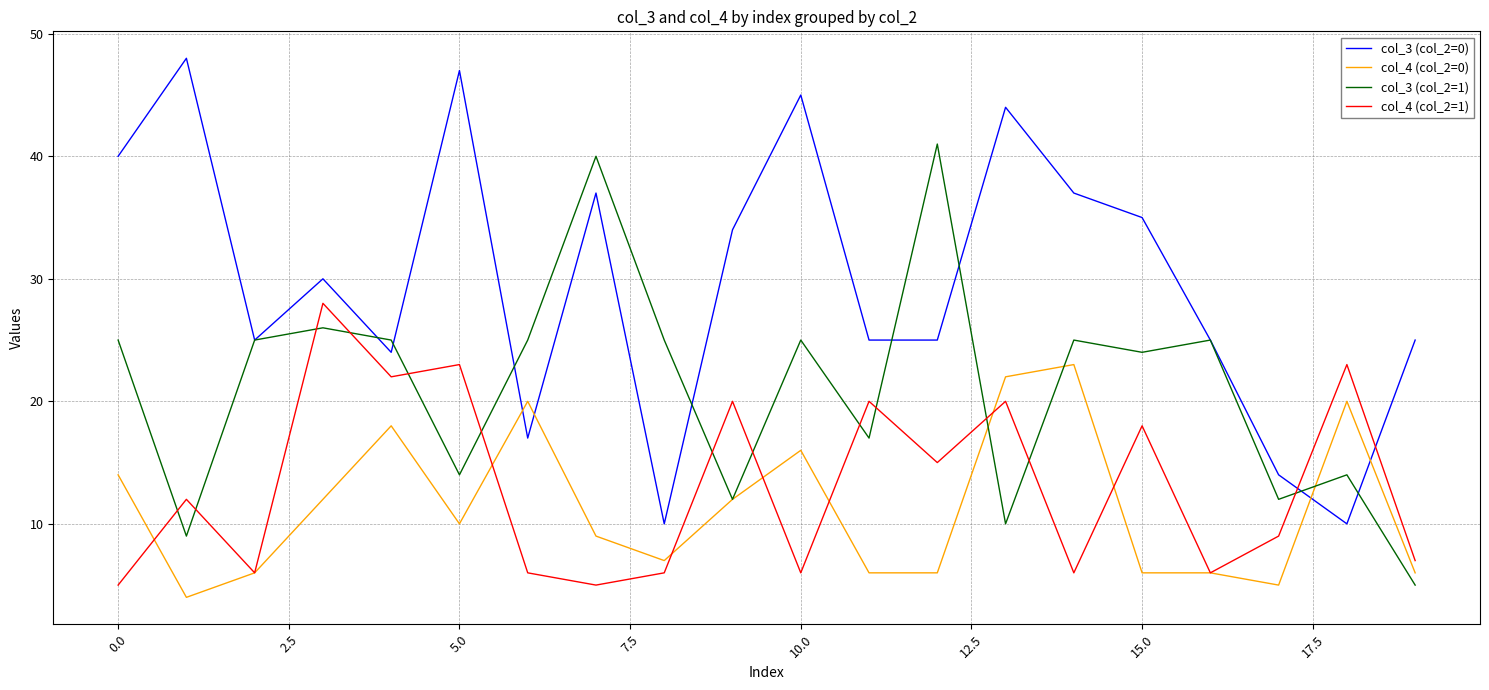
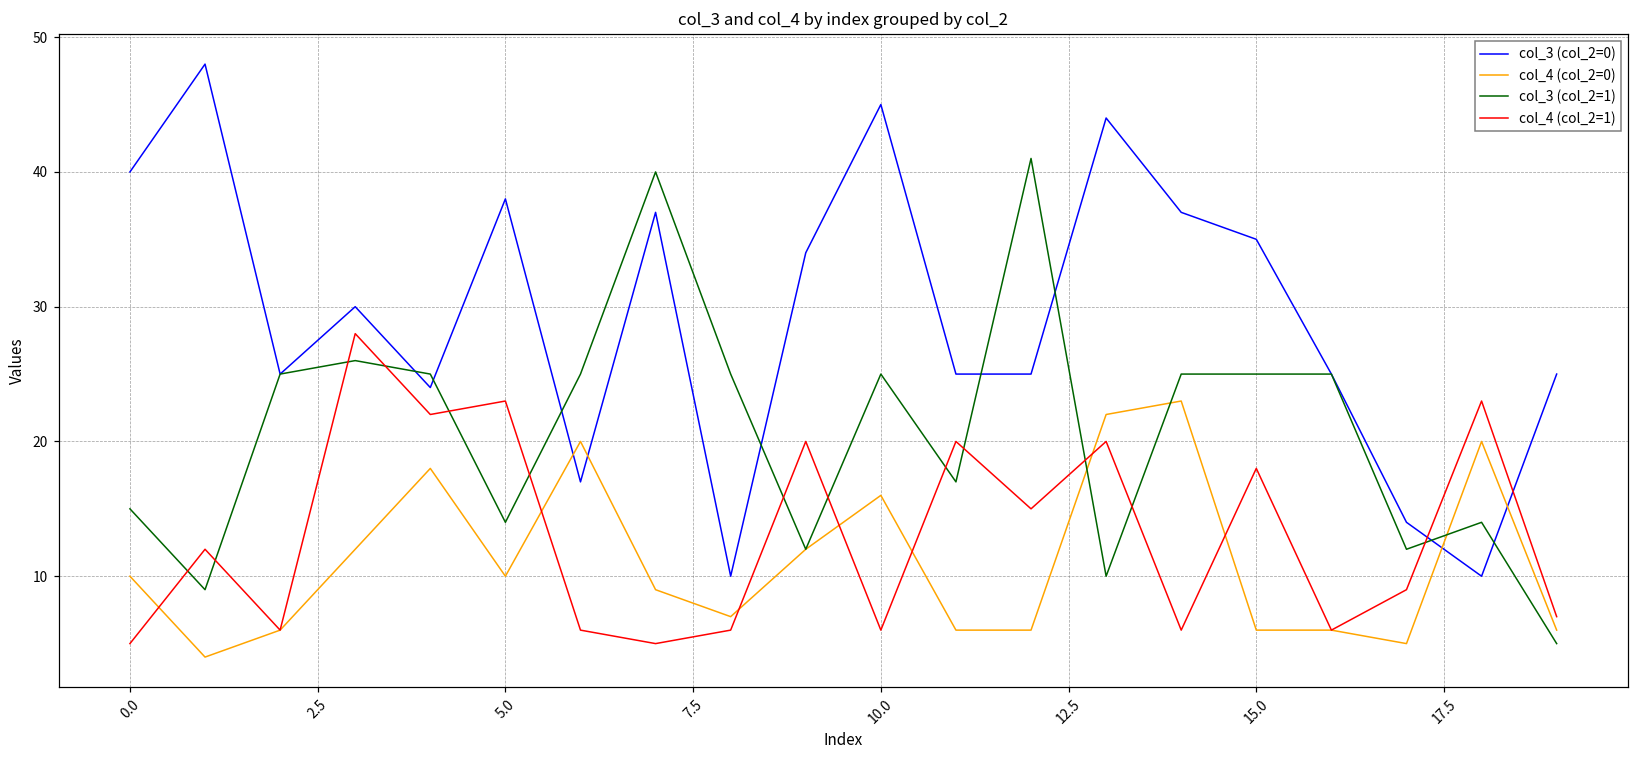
  {
    "col_3 (col_2=0)": {
      "0.0": 40,
-     "5.0": 47,
+     "5.0": 38,
      "10.0": 45,
      "15.0": 35
    },
    "col_4 (col_2=0)": {
-     "0.0": 14,
+     "0.0": 10,
      "5.0": 10,
      "10.0": 16,
      "15.0": 6
    },
    "col_3 (col_2=1)": {
-     "0.0": 25,
+     "0.0": 15,
      "5.0": 14,
      "10.0": 25,
-     "15.0": 24
+     "15.0": 25
    },
    "col_4 (col_2=1)": {
      "0.0": 5,
      "5.0": 23,
      "10.0": 6,
      "15.0": 18
    }
  }
